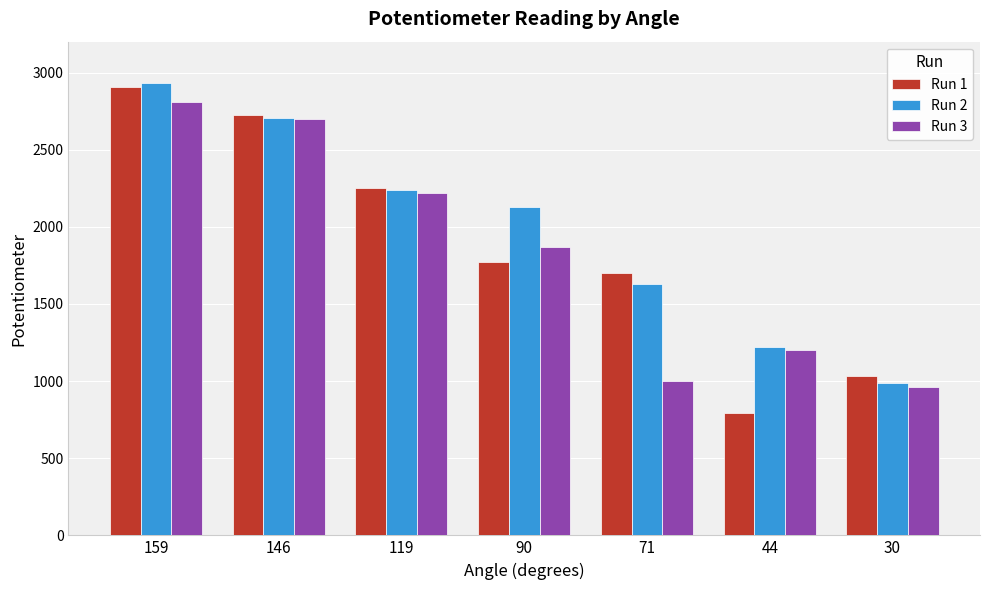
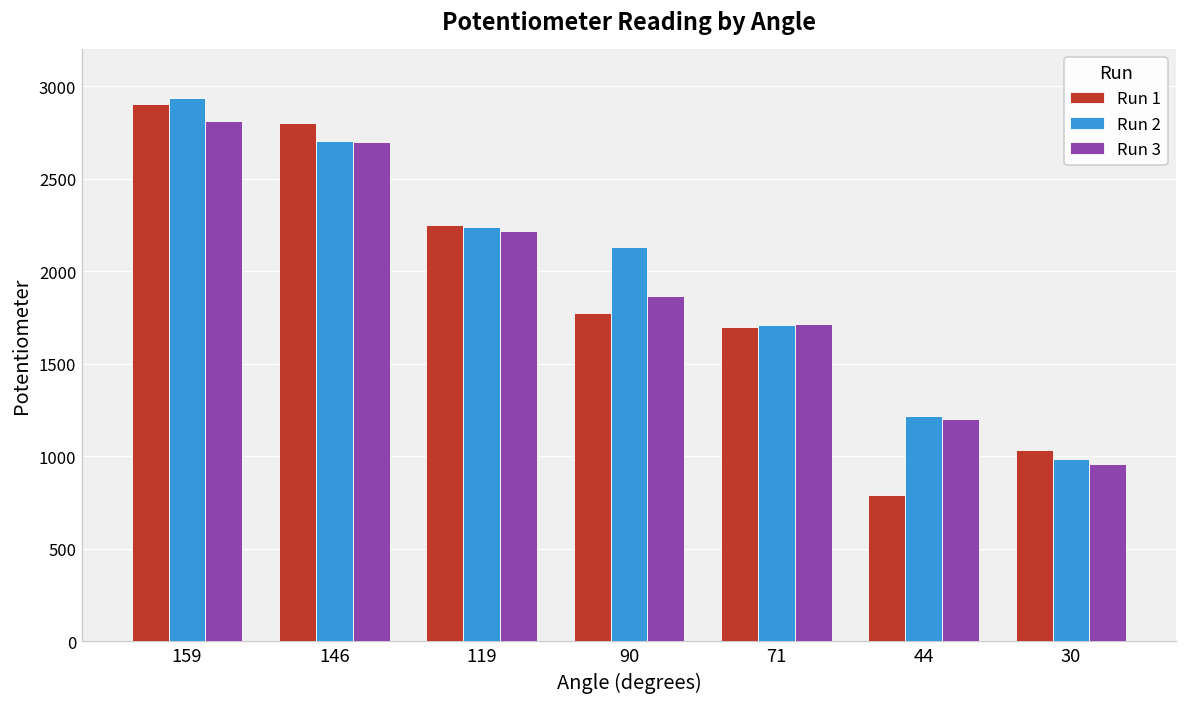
  {
    "Run 1": {
      "159": 2910,
-     "146": 2730,
+     "146": 2800,
      "119": 2250,
      "90": 1780,
      "71": 1700,
      "44": 790,
      "30": 1040
    },
    "Run 2": {
      "159": 2930,
      "146": 2700,
      "119": 2240,
      "90": 2130,
-     "71": 1630,
+     "71": 1710,
      "44": 1220,
      "30": 990
    },
    "Run 3": {
      "159": 2810,
      "146": 2700,
      "119": 2220,
      "90": 1870,
-     "71": 1000,
+     "71": 1710,
      "44": 1200,
      "30": 960
    }
  }
